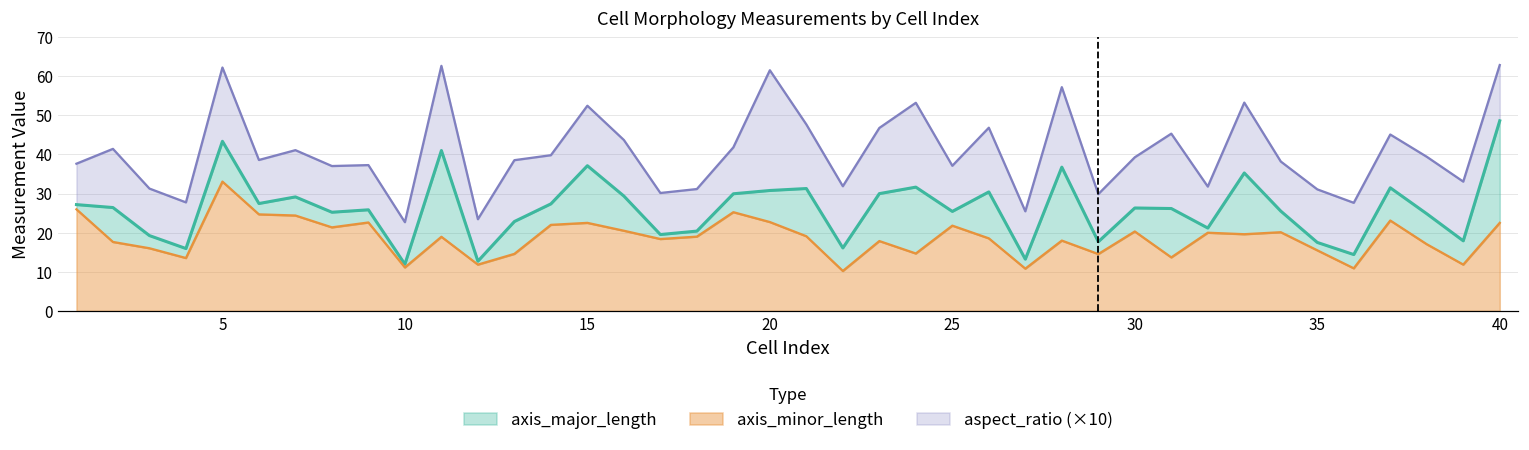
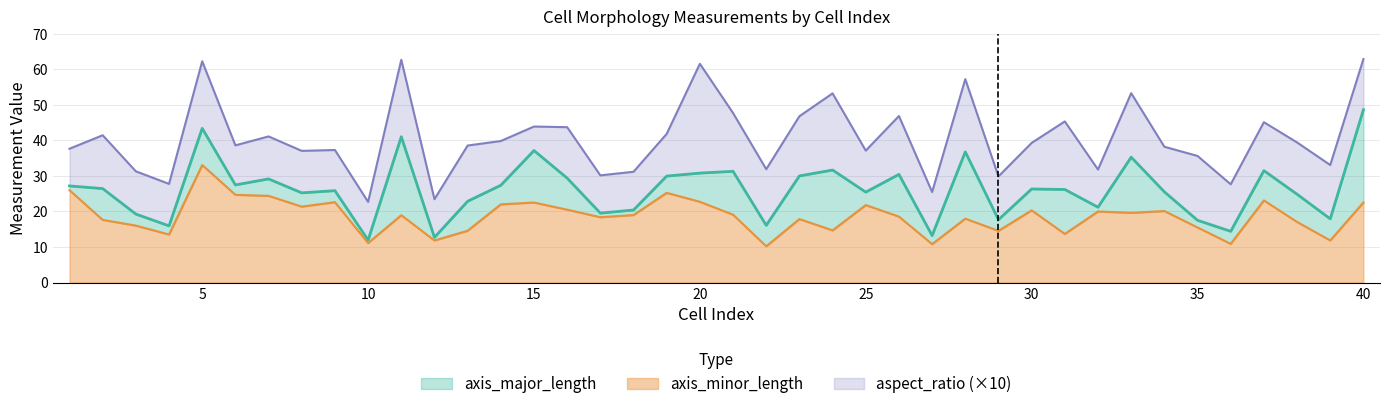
  {
    "axis_major_length": {
      "5": 43,
      "10": 12,
      "15": 37,
      "20": 31,
      "25": 25,
      "30": 26,
      "35": 18,
      "40": 49
    },
    "axis_minor_length": {
      "5": 33,
      "10": 11,
      "15": 23,
      "20": 23,
      "25": 22,
      "30": 20,
      "35": 15,
      "40": 23
    },
    "aspect_ratio (×10)": {
      "5": 19,
      "10": 11,
-     "15": 15,
+     "15": 7,
      "20": 31,
      "25": 12,
      "30": 13,
-     "35": 14,
+     "35": 18,
      "40": 14
    }
  }
